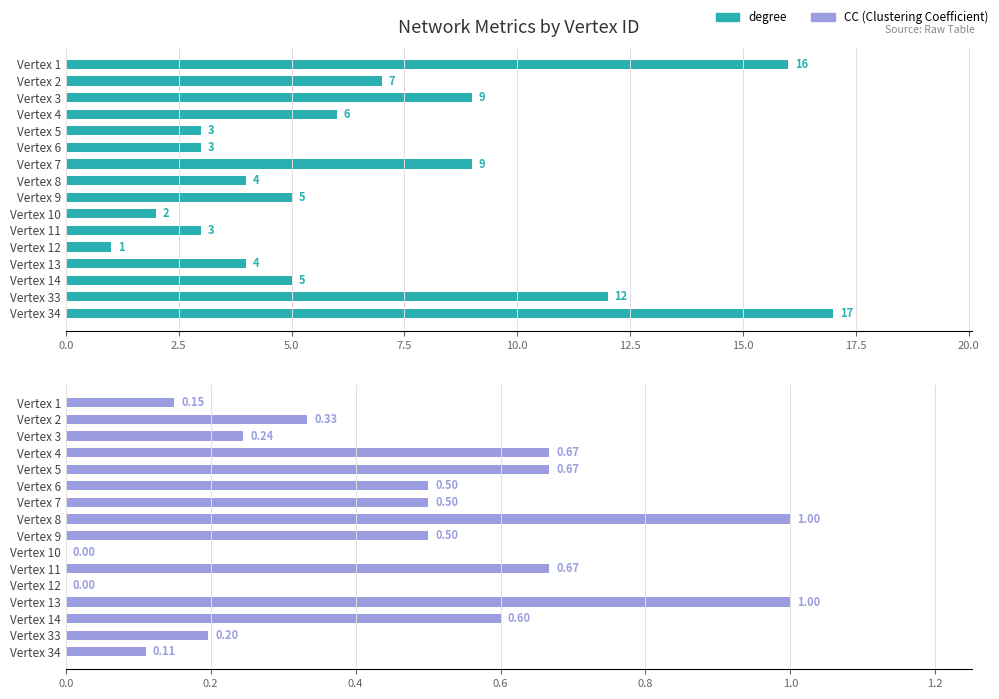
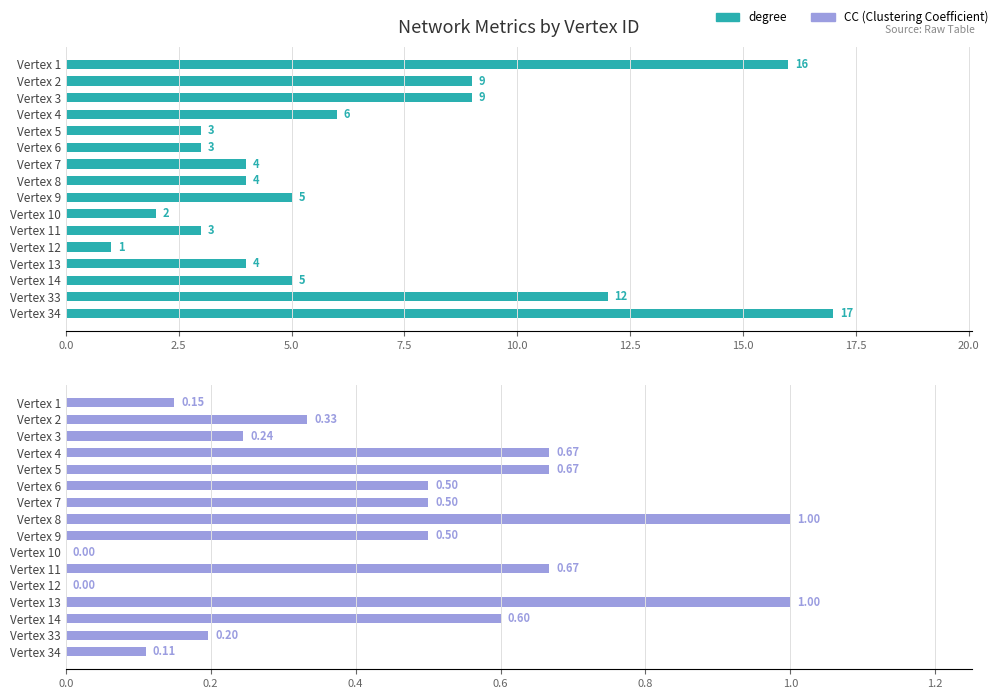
  {
    "Network Metrics by Vertex ID": {
      "Vertex 1": 16,
-     "Vertex 2": 7,
+     "Vertex 2": 9,
      "Vertex 3": 9,
      "Vertex 4": 6,
      "Vertex 5": 3,
      "Vertex 6": 3,
-     "Vertex 7": 9,
+     "Vertex 7": 4,
      "Vertex 8": 4,
      "Vertex 9": 5,
      "Vertex 10": 2,
      "Vertex 11": 3,
      "Vertex 12": 1,
      "Vertex 13": 4,
      "Vertex 14": 5,
      "Vertex 33": 12,
      "Vertex 34": 17
    }
  }
